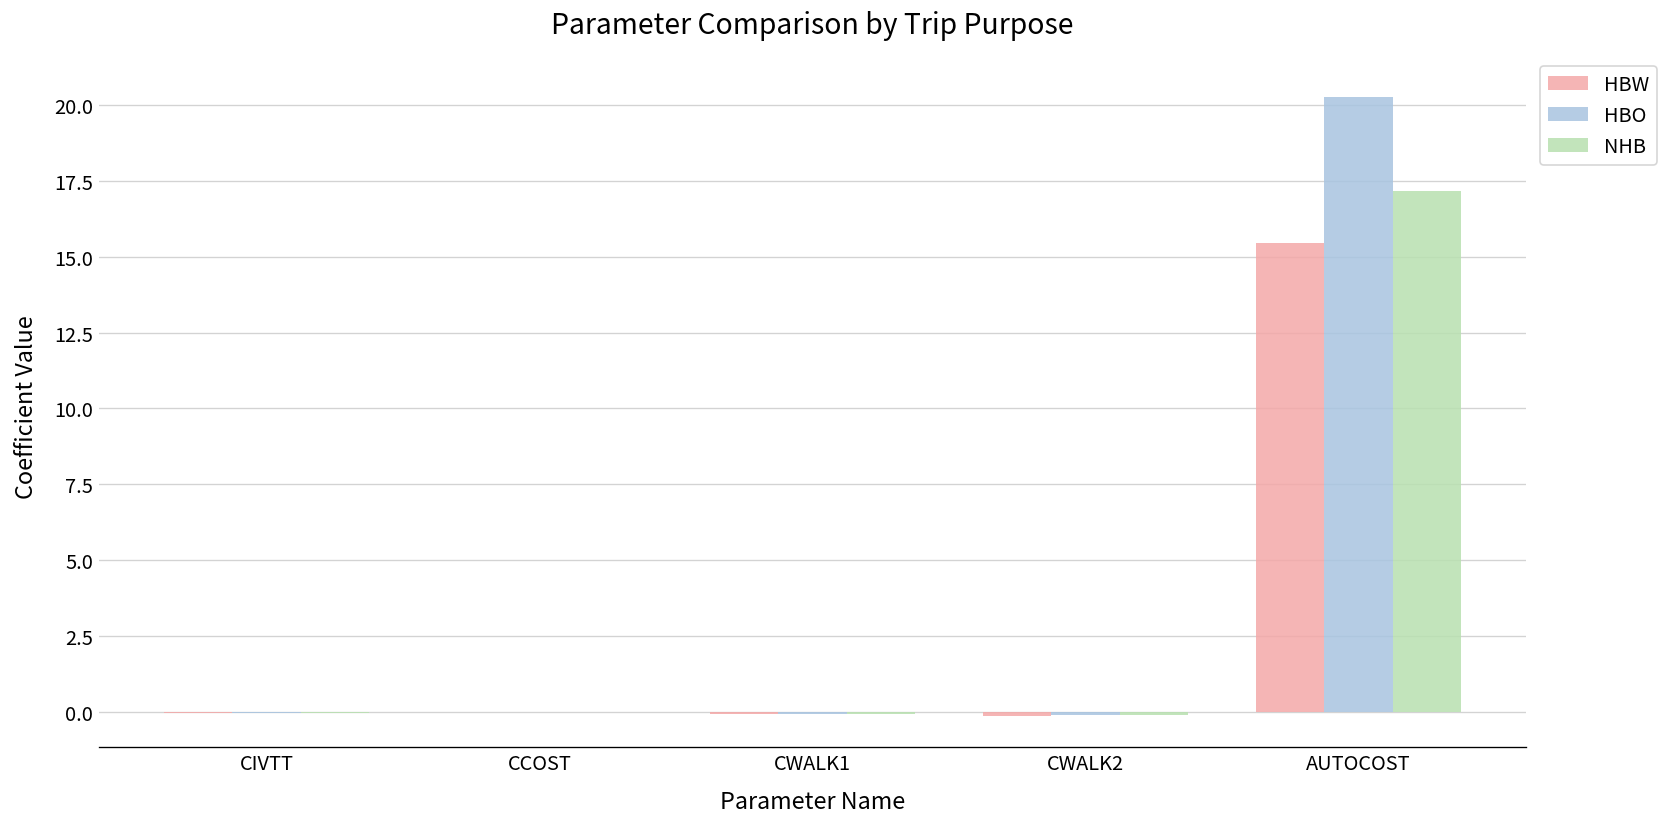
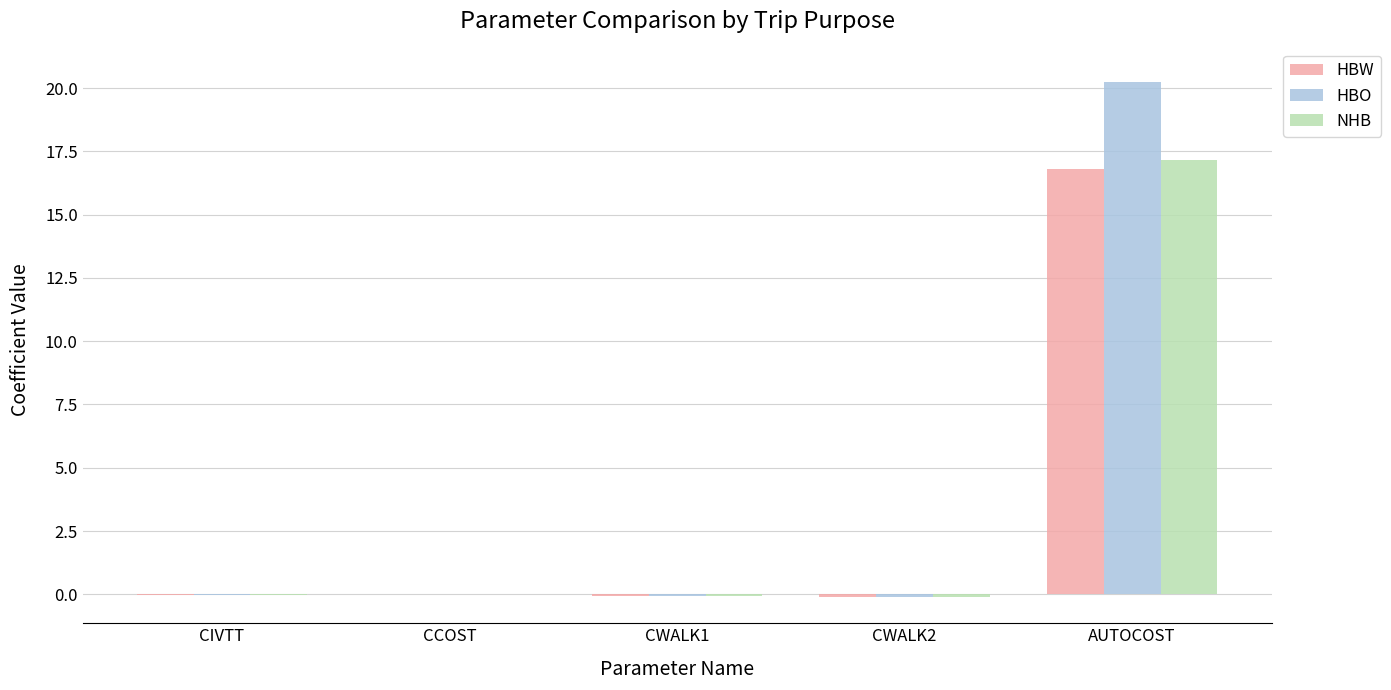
  {
    "HBW": {
      "CWALK2": -0.1,
-     "AUTOCOST": 15.4
+     "AUTOCOST": 16.8
    }
  }
